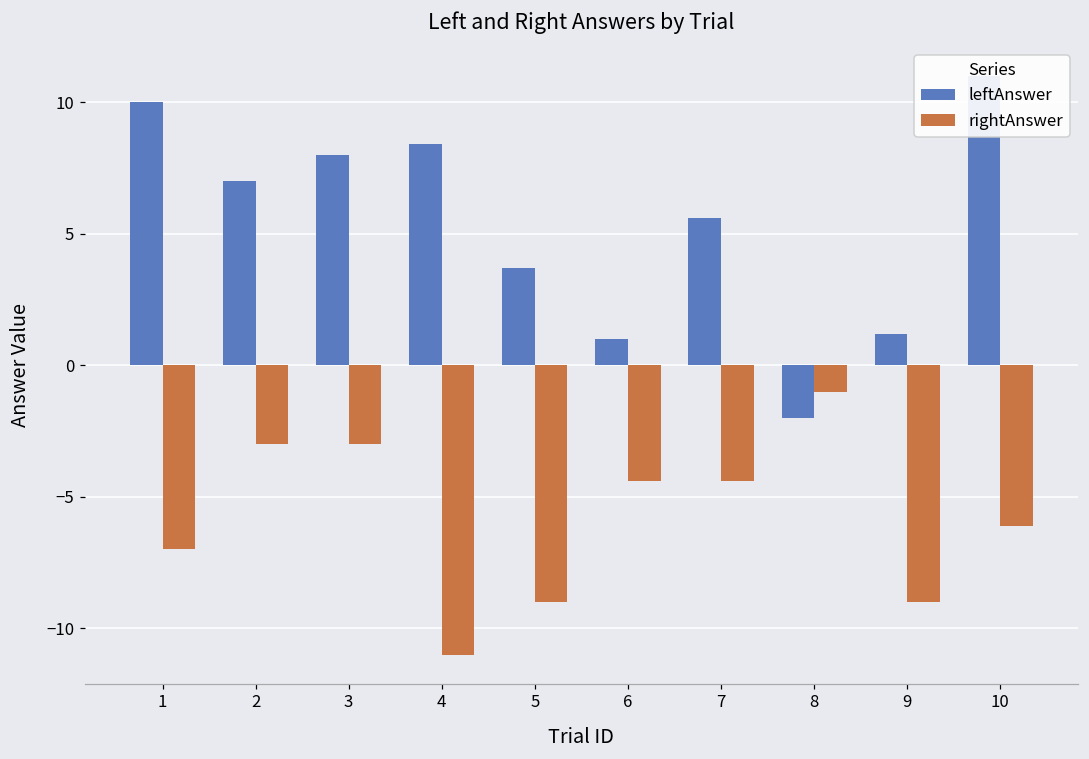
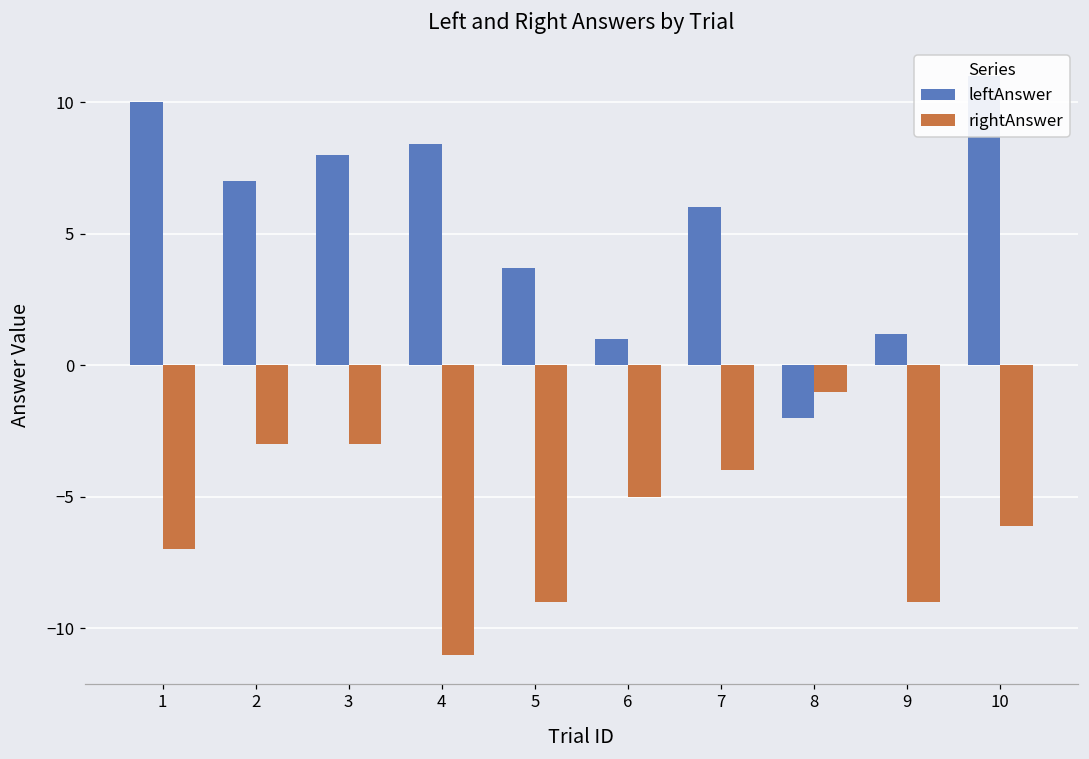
  {
    "leftAnswer": {
      "1": 10.0,
      "2": 7.0,
      "3": 8.0,
      "4": 8.4,
      "5": 3.7,
      "6": 1.0,
-     "7": 5.6,
+     "7": 6.0,
      "8": -2.0,
      "9": 1.2
    },
    "rightAnswer": {
      "1": -7.0,
      "2": -3.0,
      "3": -3.0,
      "4": -11.0,
      "5": -9.0,
-     "6": -4.4,
-     "7": -4.4,
+     "6": -5.0,
+     "7": -4.0,
      "8": -1.0,
      "9": -9.0,
      "10": -6.1
    }
  }
